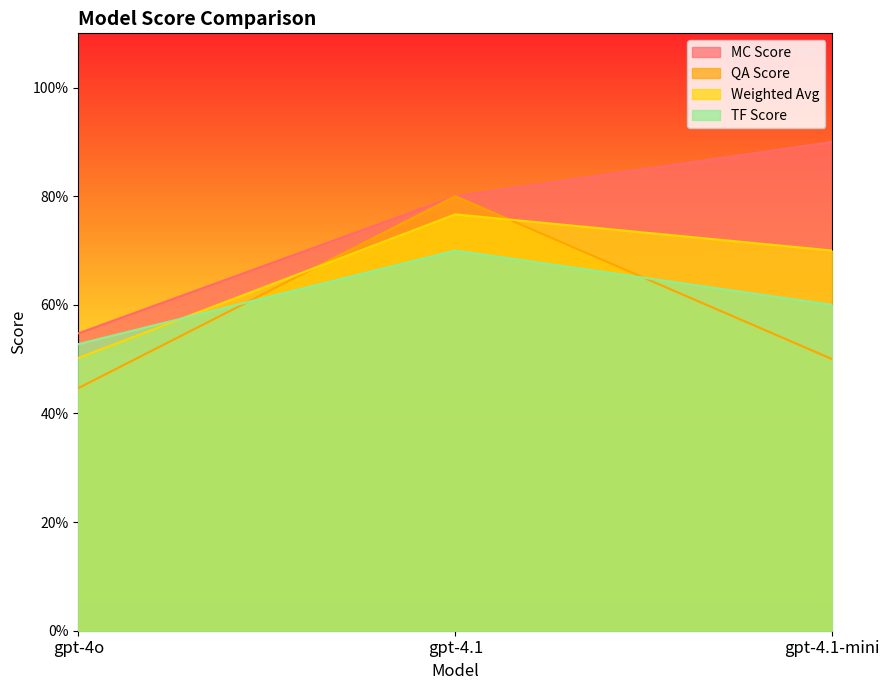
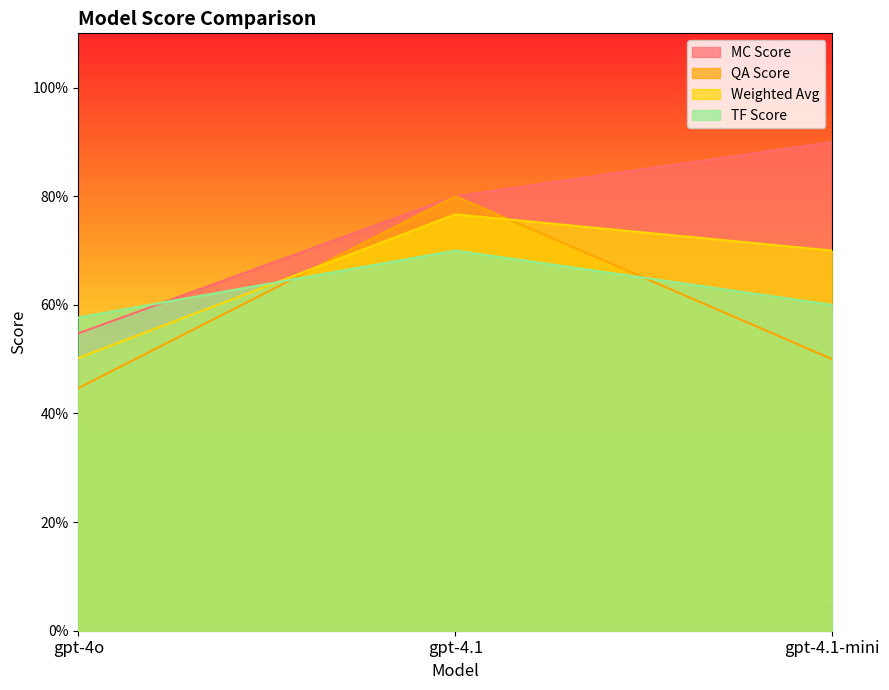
  {
    "MC Score": {
      "gpt-4o": "55%",
      "gpt-4.1-mini": "90%"
    },
    "TF Score": {
-     "gpt-4o": "53%",
+     "gpt-4o": "58%",
      "gpt-4.1": "70%",
      "gpt-4.1-mini": "60%"
    }
  }
